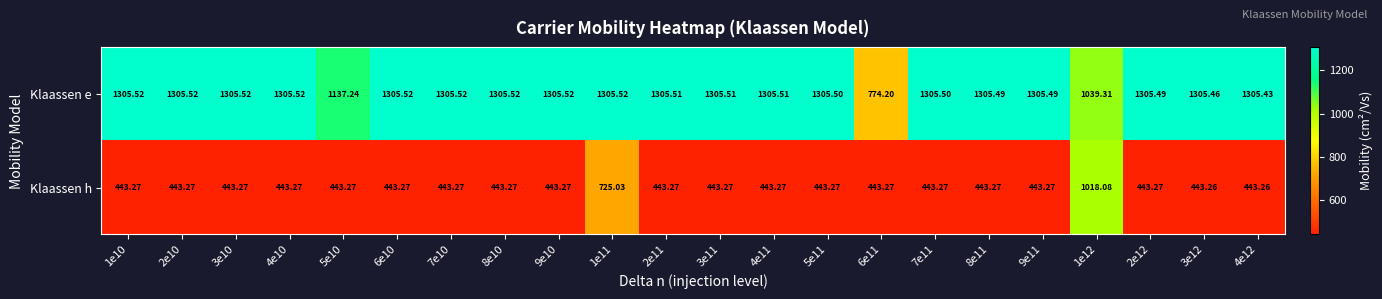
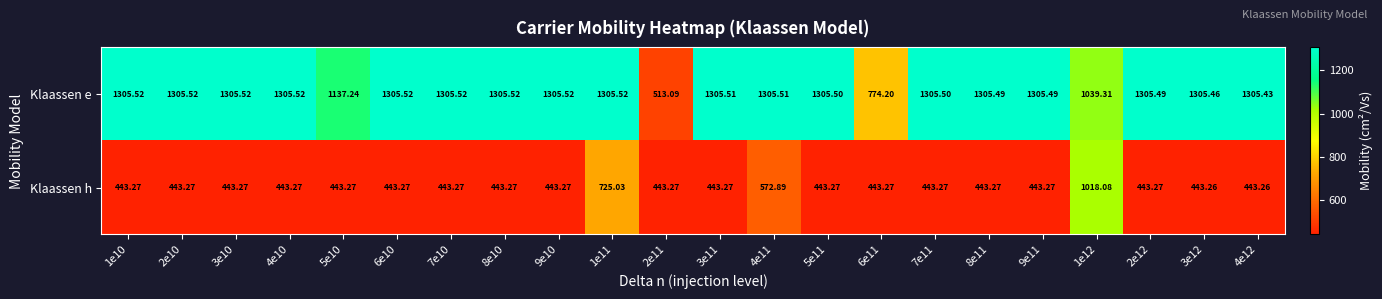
  {
    "Klaassen e": {
      "1e10": 1305.52,
      "2e10": 1305.52,
      "3e10": 1305.52,
      "4e10": 1305.52,
      "5e10": 1137.24,
      "6e10": 1305.52,
      "7e10": 1305.52,
      "8e10": 1305.52,
      "9e10": 1305.52,
      "1e11": 1305.52,
-     "2e11": 1305.51,
+     "2e11": 513.09,
      "3e11": 1305.51,
      "4e11": 1305.51,
      "5e11": 1305.50,
      "6e11": 774.20,
      "7e11": 1305.50,
      "8e11": 1305.49,
      "9e11": 1305.49,
      "1e12": 1039.31,
      "2e12": 1305.49,
      "3e12": 1305.46,
      "4e12": 1305.43
    },
    "Klaassen h": {
      "1e10": 443.27,
      "2e10": 443.27,
      "3e10": 443.27,
      "4e10": 443.27,
      "5e10": 443.27,
      "6e10": 443.27,
      "7e10": 443.27,
      "8e10": 443.27,
      "9e10": 443.27,
      "1e11": 725.03,
      "2e11": 443.27,
      "3e11": 443.27,
-     "4e11": 443.27,
+     "4e11": 572.89,
      "5e11": 443.27,
      "6e11": 443.27,
      "7e11": 443.27,
      "8e11": 443.27,
      "9e11": 443.27,
      "1e12": 1018.08,
      "2e12": 443.27,
      "3e12": 443.26,
      "4e12": 443.26
    }
  }
